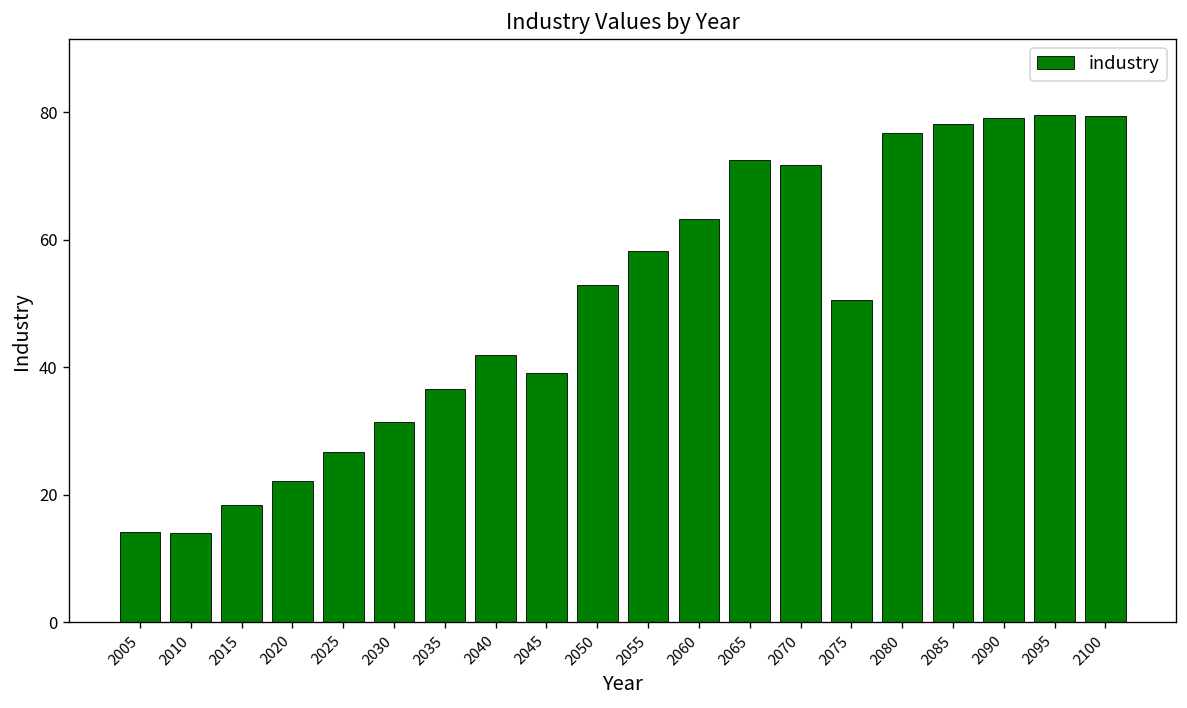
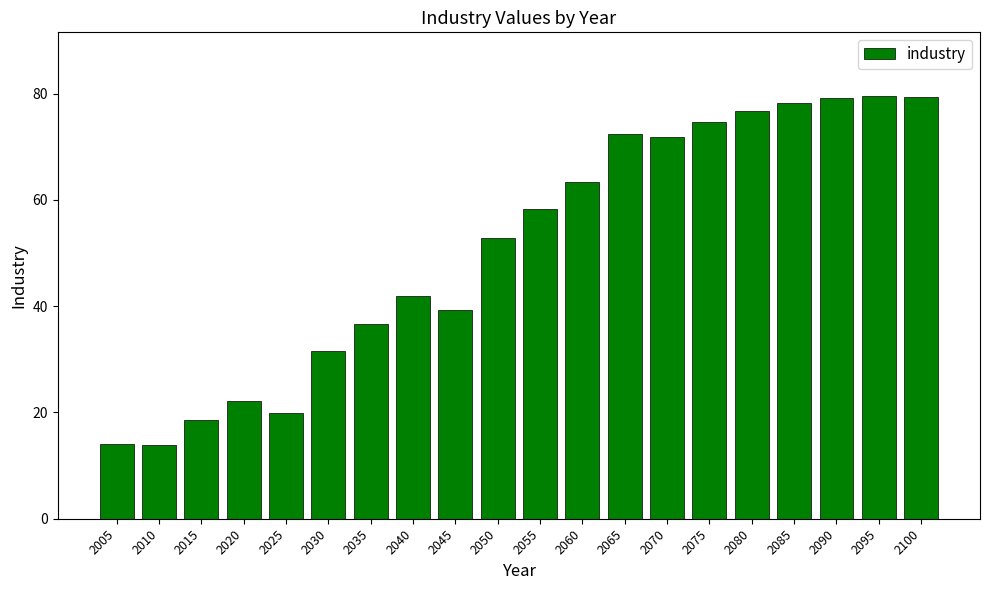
  {
    "2005": 14,
    "2010": 14,
    "2015": 18,
    "2020": 22,
-   "2025": 27,
+   "2025": 20,
    "2030": 31,
    "2035": 37,
    "2040": 42,
    "2045": 39,
    "2050": 53,
    "2055": 58,
    "2060": 63,
    "2065": 72,
    "2070": 72,
-   "2075": 51,
+   "2075": 75,
    "2080": 77,
    "2085": 78,
    "2090": 79,
    "2095": 80,
    "2100": 79
  }
